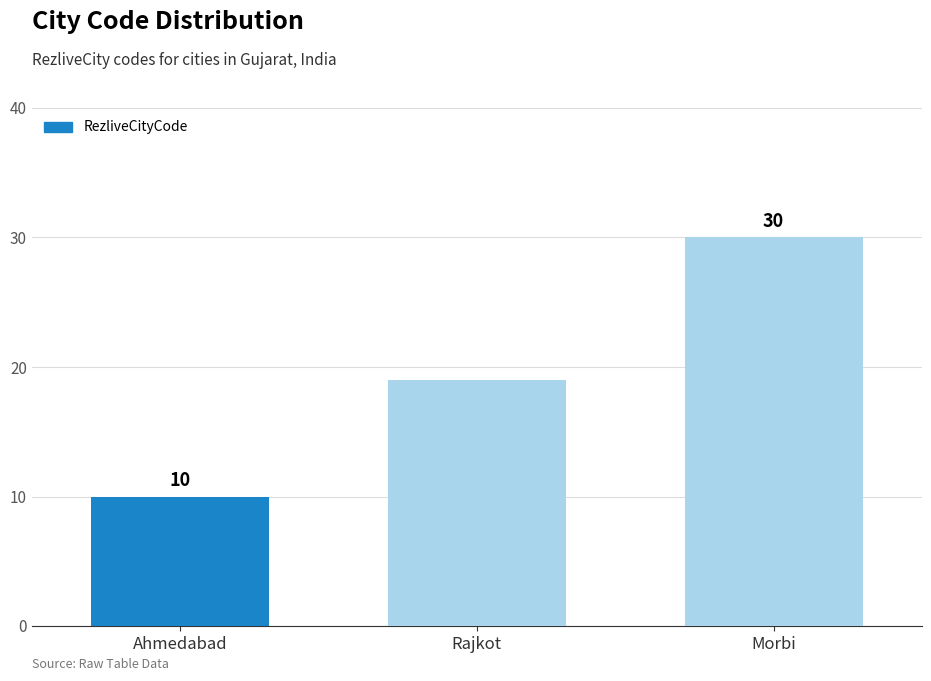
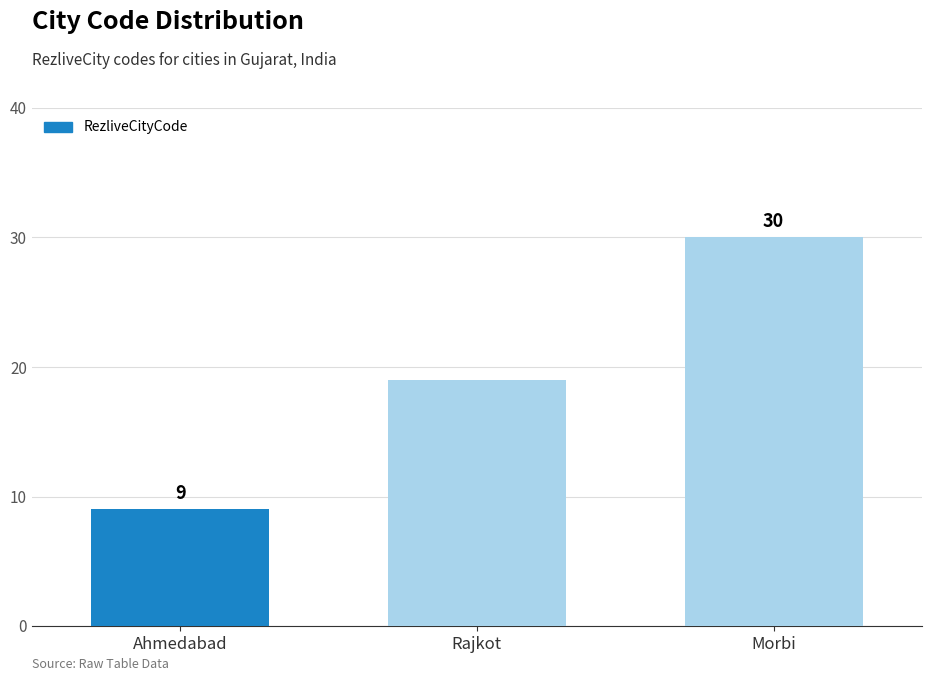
  {
-   "Ahmedabad": 10,
+   "Ahmedabad": 9,
    "Morbi": 30
  }
